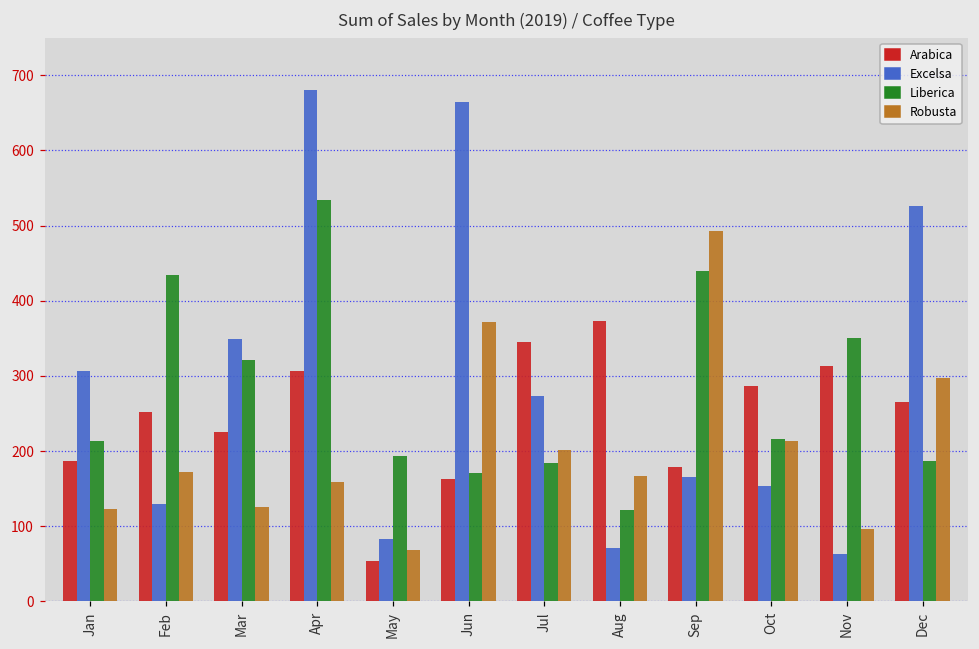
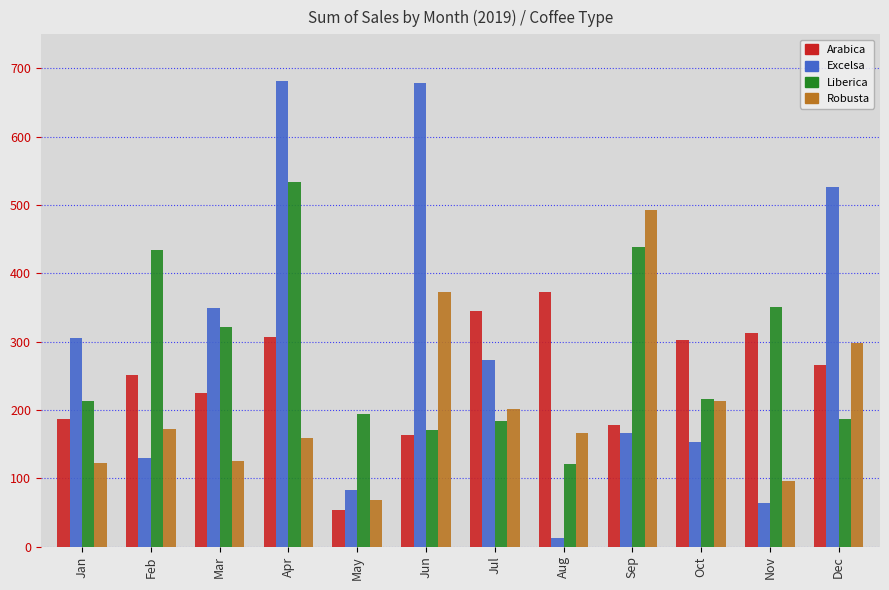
  {
    "Arabica": {
      "Jan": 190,
      "Feb": 250,
      "Mar": 220,
      "Apr": 310,
      "May": 50,
      "Jun": 160,
      "Jul": 350,
      "Aug": 370,
      "Sep": 180,
-     "Oct": 290,
+     "Oct": 300,
      "Nov": 310,
      "Dec": 270
    },
    "Excelsa": {
      "Jan": 310,
      "Feb": 130,
      "Mar": 350,
      "Apr": 680,
      "May": 80,
-     "Jun": 660,
+     "Jun": 680,
      "Jul": 270,
-     "Aug": 70,
+     "Aug": 10,
      "Sep": 170,
      "Oct": 150,
      "Nov": 60,
      "Dec": 530
    },
    "Liberica": {
      "Jan": 210,
      "Feb": 430,
      "Mar": 320,
      "Apr": 530,
      "May": 190,
      "Jun": 170,
      "Jul": 180,
      "Aug": 120,
      "Sep": 440,
      "Oct": 220,
      "Nov": 350,
      "Dec": 190
    },
    "Robusta": {
      "Jan": 120,
      "Feb": 170,
      "Mar": 130,
      "Apr": 160,
      "May": 70,
      "Jun": 370,
      "Jul": 200,
      "Aug": 170,
      "Sep": 490,
      "Oct": 210,
      "Nov": 100,
      "Dec": 300
    }
  }
